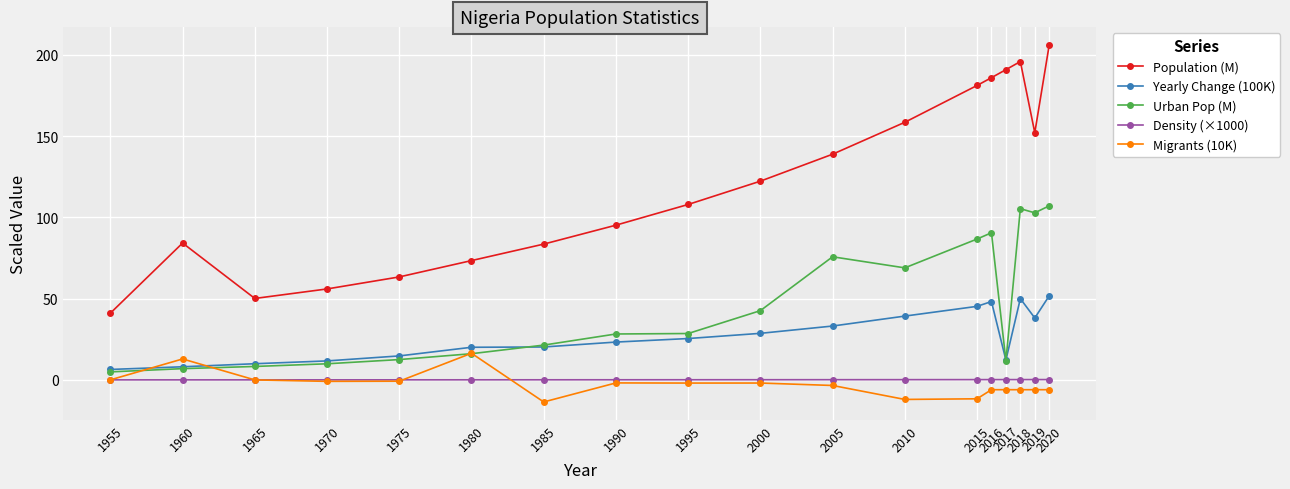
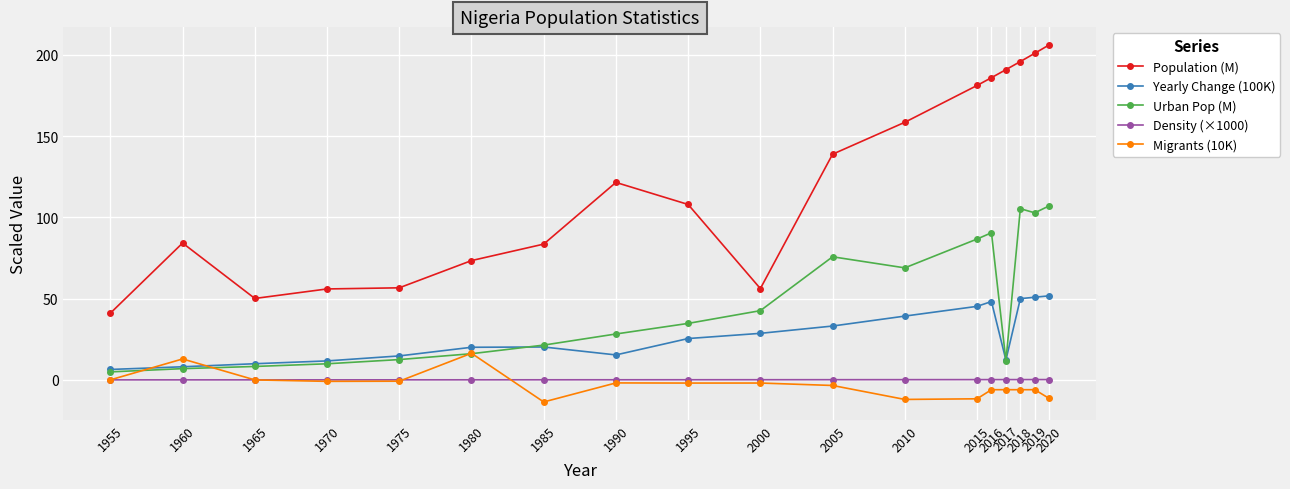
  {
    "Population (M)": {
      "1955": 41,
      "1960": 84,
      "1965": 50,
      "1970": 56,
-     "1975": 63,
+     "1975": 57,
      "1980": 73,
      "1985": 84,
-     "1990": 95,
+     "1990": 122,
      "1995": 108,
-     "2000": 122,
+     "2000": 56,
      "2005": 139,
      "2010": 159,
      "2015": 181,
      "2016": 186,
      "2017": 191,
      "2018": 196,
-     "2019": 152,
+     "2019": 201,
      "2020": 206
    },
    "Yearly Change (100K)": {
      "1965": 10,
      "1970": 12,
      "1975": 15,
      "1980": 20,
-     "1990": 23,
+     "1990": 15,
      "1995": 25,
      "2000": 29,
      "2005": 33,
      "2010": 39,
      "2015": 45,
      "2016": 48,
      "2018": 50,
-     "2019": 38,
+     "2019": 51,
      "2020": 52
    },
    "Urban Pop (M)": {
      "1965": 8,
      "1970": 10,
      "1975": 13,
      "1990": 28,
-     "1995": 29,
+     "1995": 35,
      "2000": 43,
      "2005": 76,
      "2010": 69,
      "2015": 87,
      "2016": 91,
      "2018": 105,
      "2019": 103,
      "2020": 107
    },
    "Density (×1000)": {
      "1960": 0,
      "1980": 0,
      "1985": 0,
      "1990": 0,
      "1995": 0,
      "2000": 0,
      "2005": 0,
      "2010": 0,
      "2015": 0,
      "2016": 0,
      "2017": 0,
      "2018": 0,
      "2019": 0,
      "2020": 0
    },
    "Migrants (10K)": {
      "1960": 13,
      "1985": -14,
      "1990": -2,
      "1995": -2,
      "2000": -2,
      "2005": -3,
      "2010": -12,
      "2015": -12,
      "2016": -6,
      "2017": -6,
      "2018": -6,
      "2019": -6,
-     "2020": -6
+     "2020": -11
    }
  }
